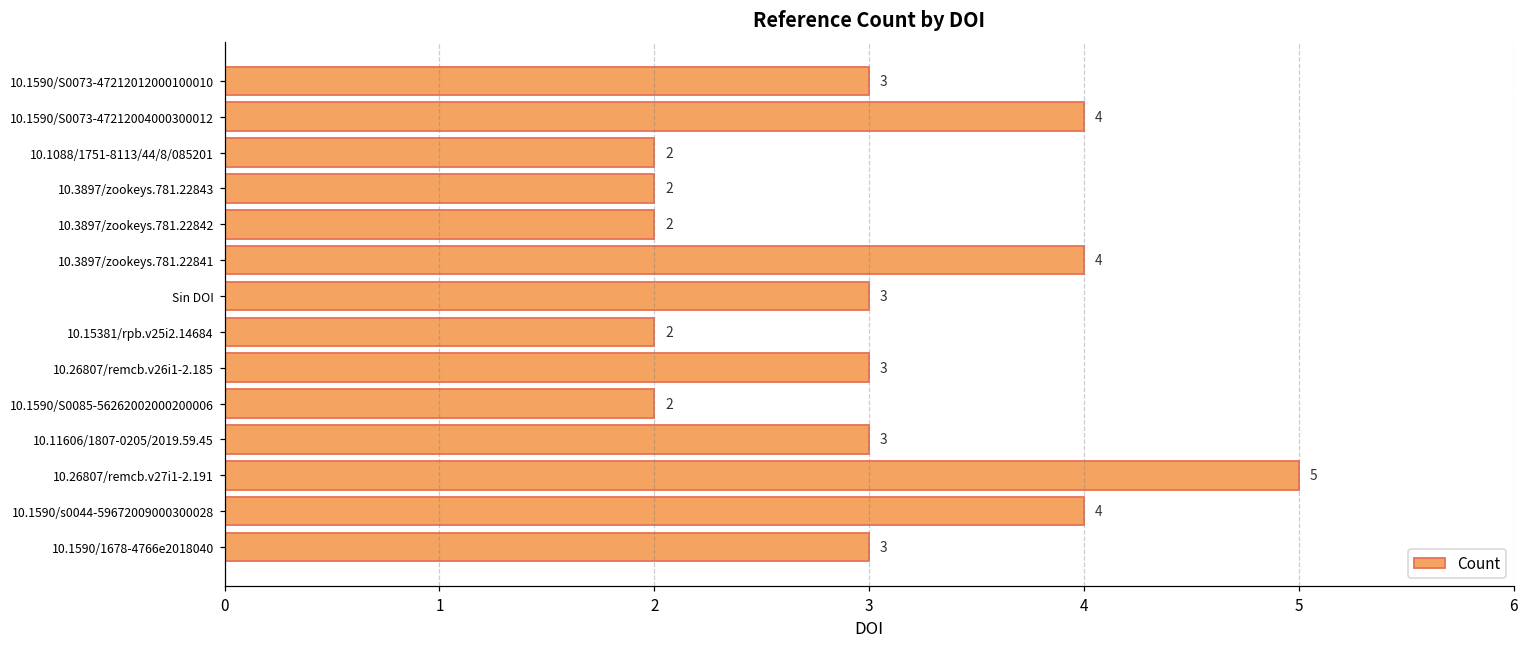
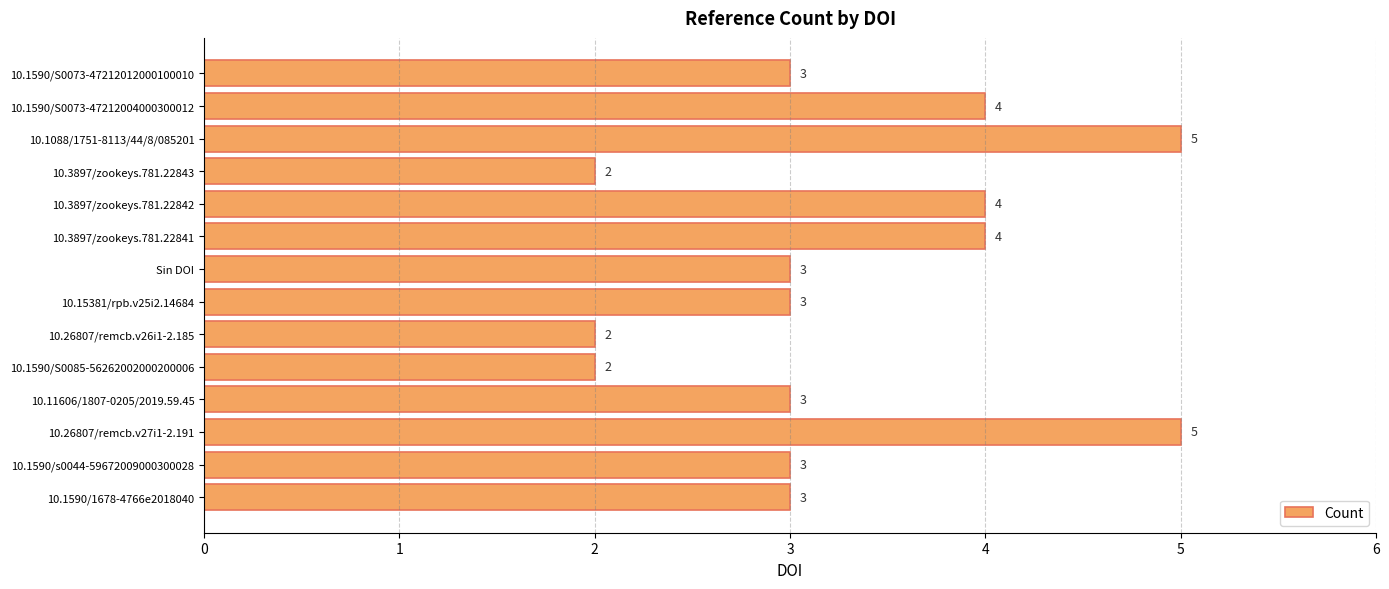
  {
    "10.1590/S0073-47212012000100010": 3,
    "10.1590/S0073-47212004000300012": 4,
-   "10.1088/1751-8113/44/8/085201": 2,
+   "10.1088/1751-8113/44/8/085201": 5,
    "10.3897/zookeys.781.22843": 2,
-   "10.3897/zookeys.781.22842": 2,
+   "10.3897/zookeys.781.22842": 4,
    "10.3897/zookeys.781.22841": 4,
    "Sin DOI": 3,
-   "10.15381/rpb.v25i2.14684": 2,
-   "10.26807/remcb.v26i1-2.185": 3,
+   "10.15381/rpb.v25i2.14684": 3,
+   "10.26807/remcb.v26i1-2.185": 2,
    "10.1590/S0085-56262002000200006": 2,
    "10.11606/1807-0205/2019.59.45": 3,
    "10.26807/remcb.v27i1-2.191": 5,
-   "10.1590/s0044-59672009000300028": 4,
+   "10.1590/s0044-59672009000300028": 3,
    "10.1590/1678-4766e2018040": 3
  }
